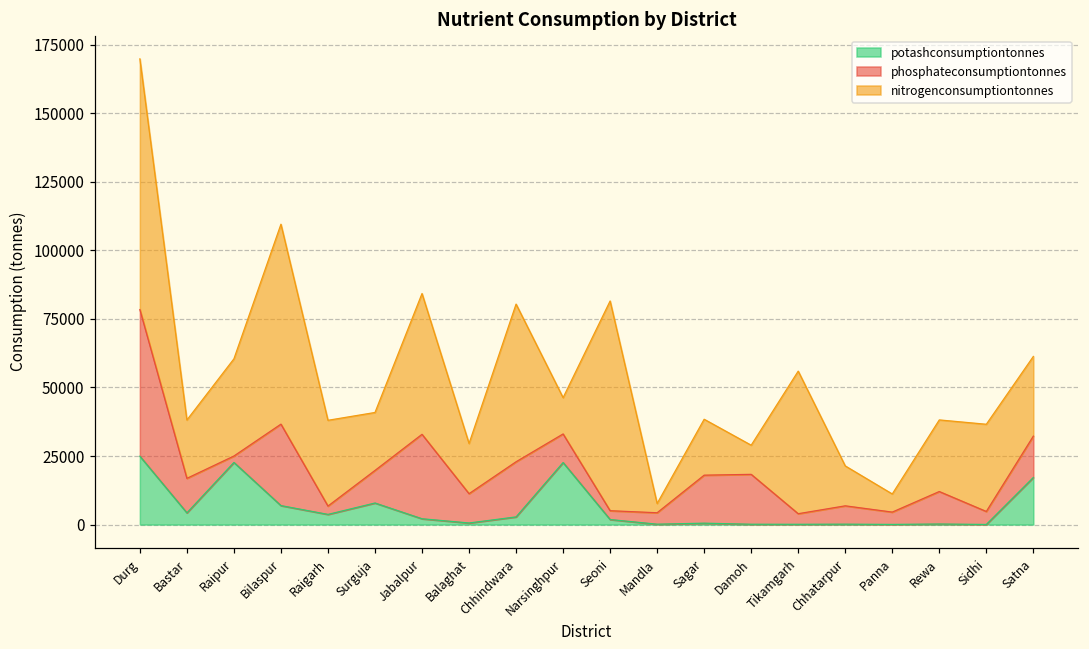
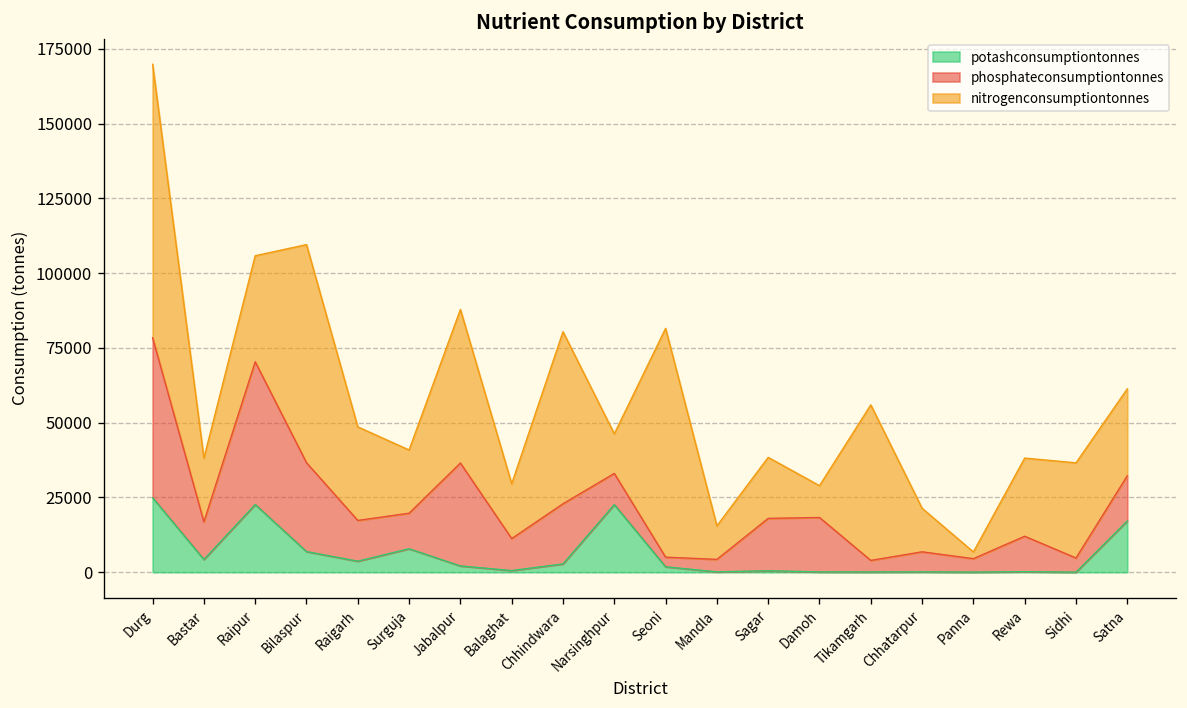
  {
    "potashconsumptiontonnes": {
      "Durg": 25000,
      "Bastar": 4000,
      "Raipur": 23000,
      "Bilaspur": 7000,
      "Raigarh": 4000,
      "Surguja": 8000,
      "Jabalpur": 2000,
      "Balaghat": 1000,
      "Chhindwara": 3000,
      "Narsinghpur": 23000,
      "Seoni": 2000,
      "Mandla": 0,
      "Sagar": 1000,
      "Damoh": 0,
      "Tikamgarh": 0,
      "Chhatarpur": 0,
      "Panna": 0,
      "Rewa": 0,
      "Sidhi": 0,
      "Satna": 17000
    },
    "phosphateconsumptiontonnes": {
      "Durg": 53000,
      "Bastar": 13000,
-     "Raipur": 2000,
+     "Raipur": 48000,
      "Bilaspur": 30000,
-     "Raigarh": 3000,
+     "Raigarh": 14000,
      "Surguja": 12000,
-     "Jabalpur": 31000,
+     "Jabalpur": 34000,
      "Balaghat": 11000,
      "Chhindwara": 20000,
      "Narsinghpur": 10000,
      "Seoni": 3000,
      "Mandla": 4000,
      "Sagar": 18000,
      "Damoh": 18000,
      "Tikamgarh": 4000,
      "Chhatarpur": 7000,
      "Panna": 4000,
      "Rewa": 12000,
      "Sidhi": 5000,
      "Satna": 15000
    },
    "nitrogenconsumptiontonnes": {
      "Durg": 91000,
      "Bastar": 21000,
      "Raipur": 35000,
      "Bilaspur": 73000,
      "Raigarh": 31000,
      "Surguja": 21000,
      "Jabalpur": 51000,
      "Balaghat": 18000,
      "Chhindwara": 58000,
      "Narsinghpur": 13000,
      "Seoni": 76000,
-     "Mandla": 3000,
+     "Mandla": 11000,
      "Sagar": 20000,
      "Damoh": 11000,
      "Tikamgarh": 52000,
      "Chhatarpur": 15000,
-     "Panna": 7000,
+     "Panna": 2000,
      "Rewa": 26000,
      "Sidhi": 32000,
      "Satna": 29000
    }
  }
